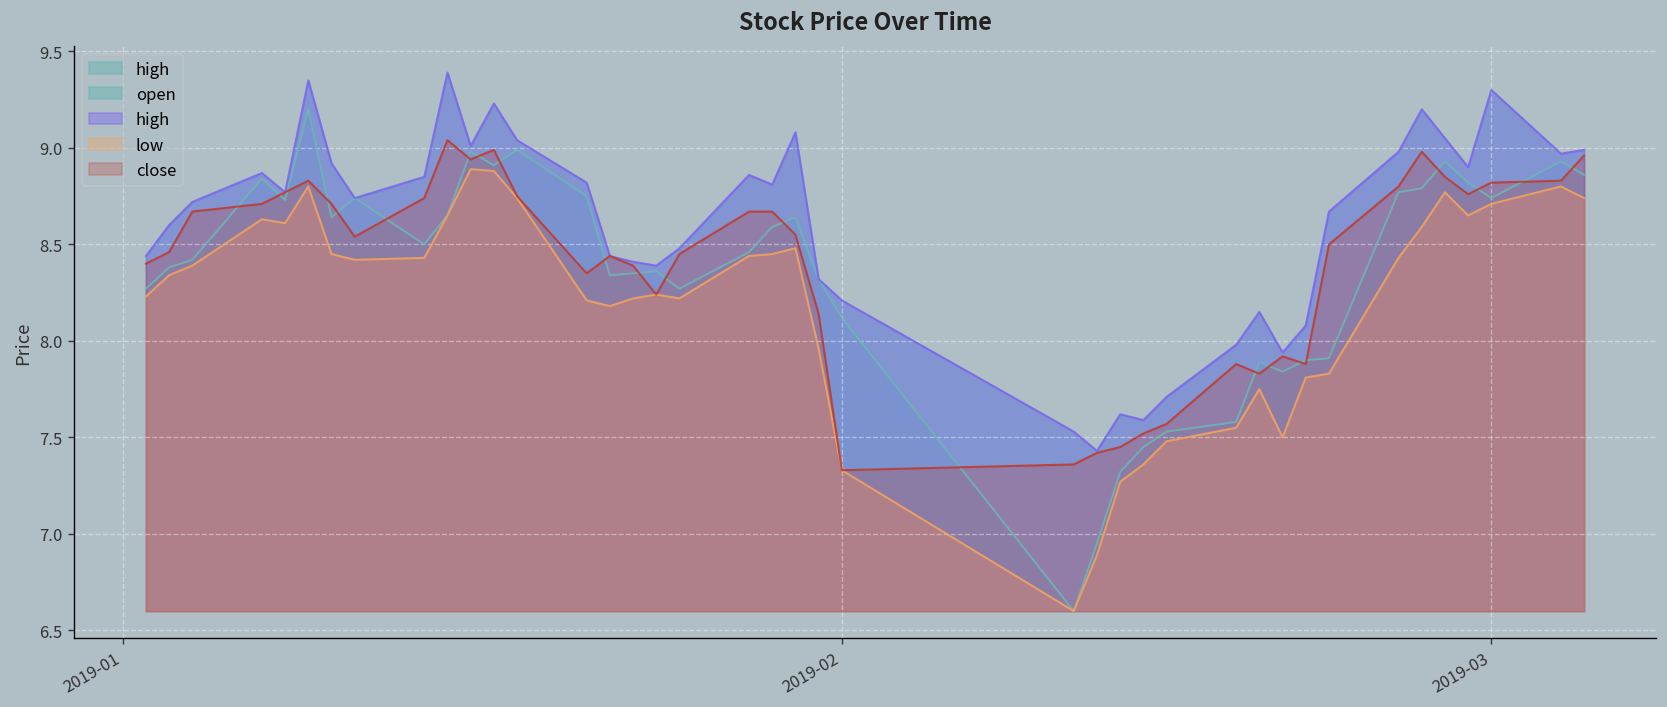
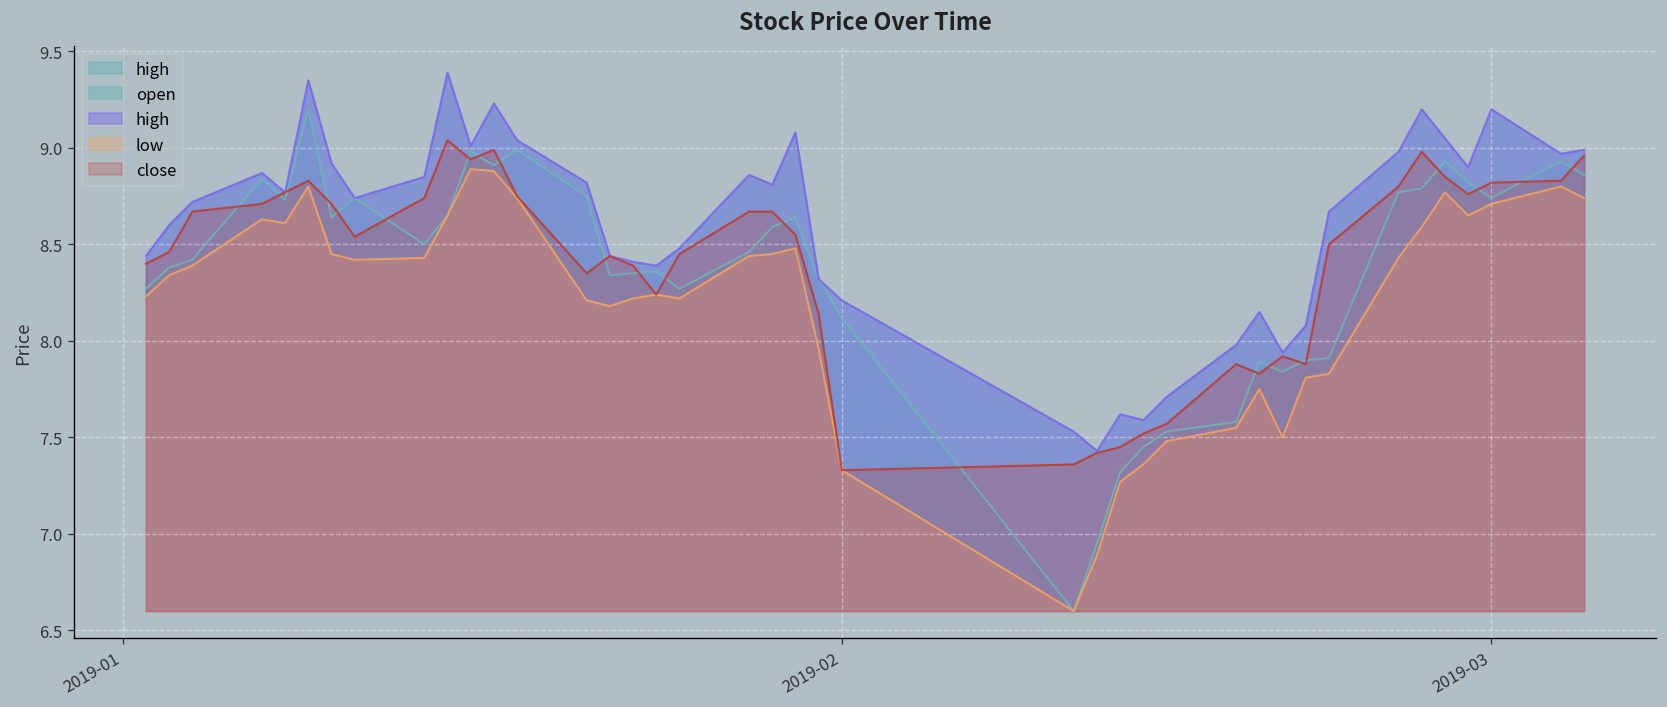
  {
    "open": {
      "2019-02": 8.12,
      "2019-03": 8.74
    },
    "high": {
      "2019-02": 8.2,
-     "2019-03": 9.3
+     "2019-03": 9.2
    }
  }
